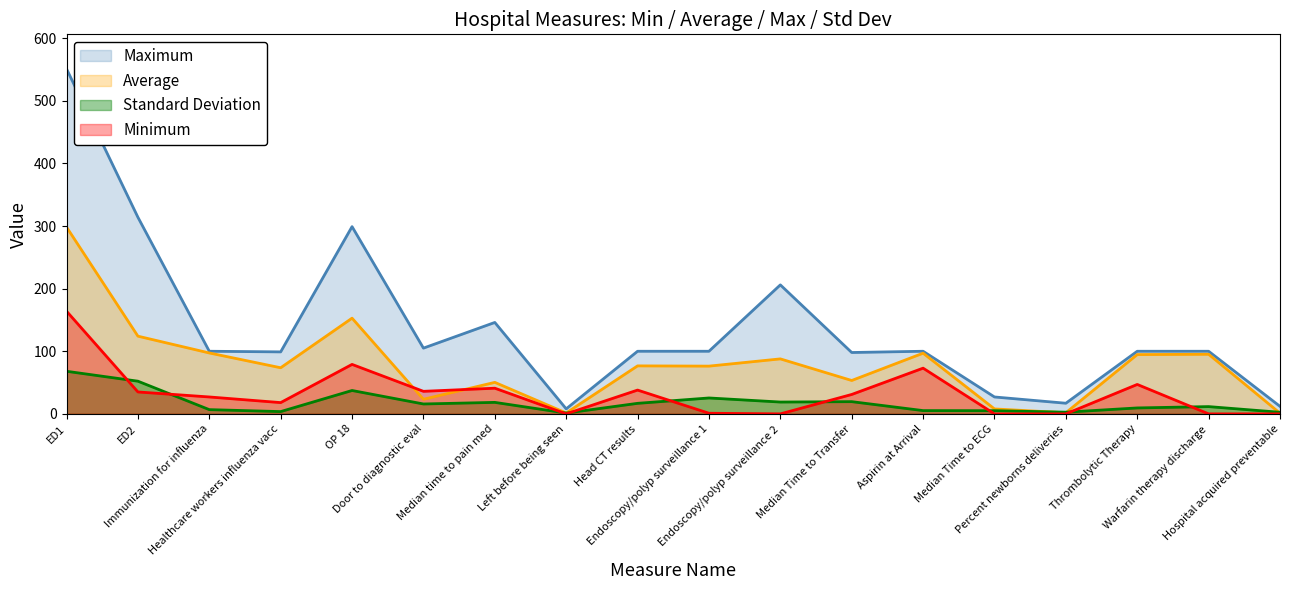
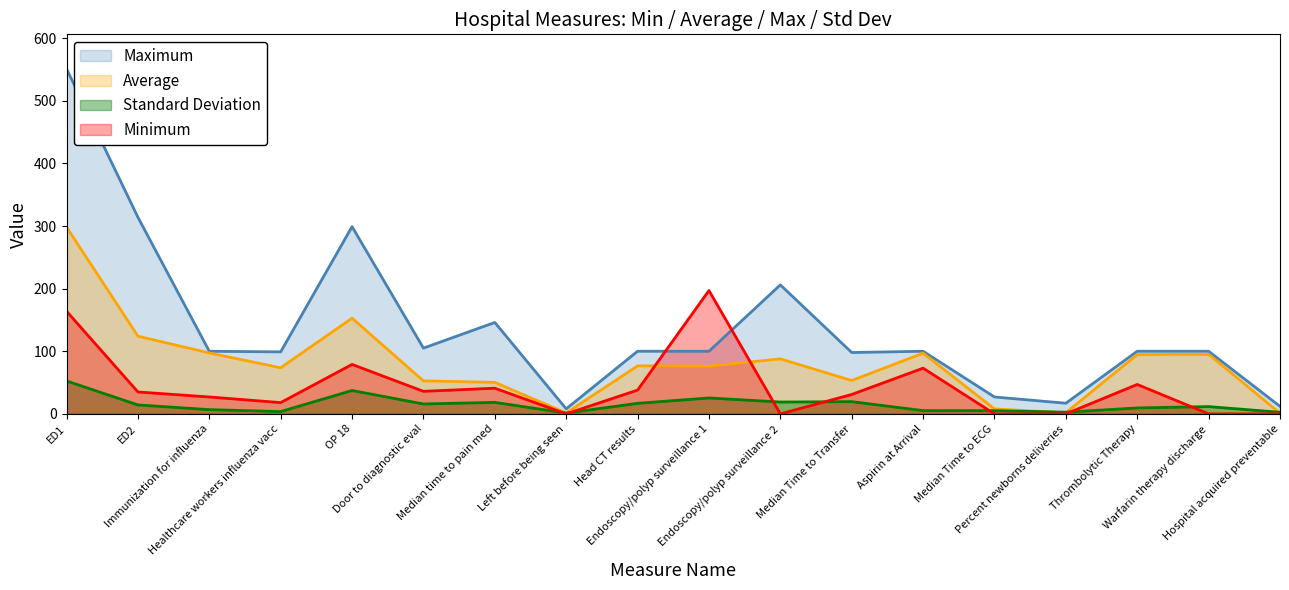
  {
    "Maximum": {
      "ED1": 550,
      "ED2": 310,
      "Healthcare workers influenza vacc": 100,
      "OP 18": 300,
      "Door to diagnostic eval": 110,
      "Median time to pain med": 150,
      "Left before being seen": 10,
      "Head CT results": 100,
      "Endoscopy/polyp surveillance 1": 100,
      "Endoscopy/polyp surveillance 2": 210,
      "Median Time to Transfer": 100,
      "Median Time to ECG": 30,
      "Percent newborns deliveries": 20,
      "Thrombolytic Therapy": 100,
      "Warfarin therapy discharge": 100,
      "Hospital acquired preventable": 10
    },
    "Average": {
      "ED1": 300,
      "ED2": 120,
      "Healthcare workers influenza vacc": 70,
      "OP 18": 150,
-     "Door to diagnostic eval": 20,
+     "Door to diagnostic eval": 50,
      "Median time to pain med": 50,
      "Head CT results": 80,
      "Endoscopy/polyp surveillance 1": 80,
      "Endoscopy/polyp surveillance 2": 90,
      "Median Time to Transfer": 50,
      "Thrombolytic Therapy": 90,
      "Warfarin therapy discharge": 100
    },
    "Standard Deviation": {
-     "ED1": 70,
-     "ED2": 50,
+     "ED1": 50,
+     "ED2": 10,
      "Immunization for influenza": 10,
      "Healthcare workers influenza vacc": 0,
      "OP 18": 40,
      "Door to diagnostic eval": 20,
      "Median time to pain med": 20,
      "Head CT results": 20,
      "Endoscopy/polyp surveillance 1": 30,
      "Endoscopy/polyp surveillance 2": 20,
      "Median Time to Transfer": 20,
      "Aspirin at Arrival": 10,
      "Thrombolytic Therapy": 10,
      "Warfarin therapy discharge": 10
    },
    "Minimum": {
      "ED1": 160,
      "ED2": 40,
      "Immunization for influenza": 30,
      "Healthcare workers influenza vacc": 20,
      "OP 18": 80,
      "Door to diagnostic eval": 40,
      "Median time to pain med": 40,
      "Head CT results": 40,
-     "Endoscopy/polyp surveillance 1": 0,
+     "Endoscopy/polyp surveillance 1": 200,
      "Endoscopy/polyp surveillance 2": 0,
      "Median Time to Transfer": 30,
      "Aspirin at Arrival": 70,
      "Median Time to ECG": 0,
      "Thrombolytic Therapy": 50,
      "Warfarin therapy discharge": 0
    }
  }
